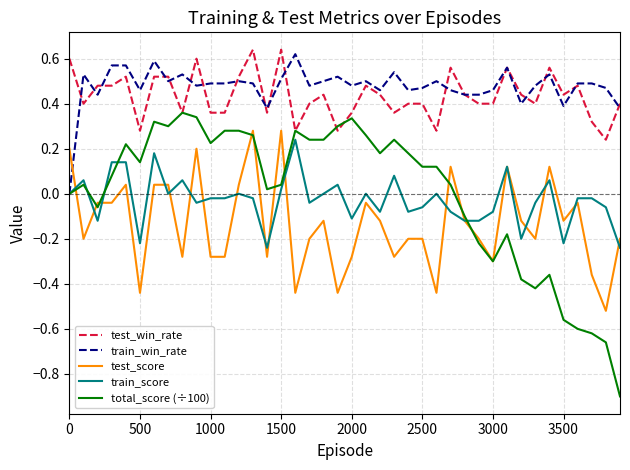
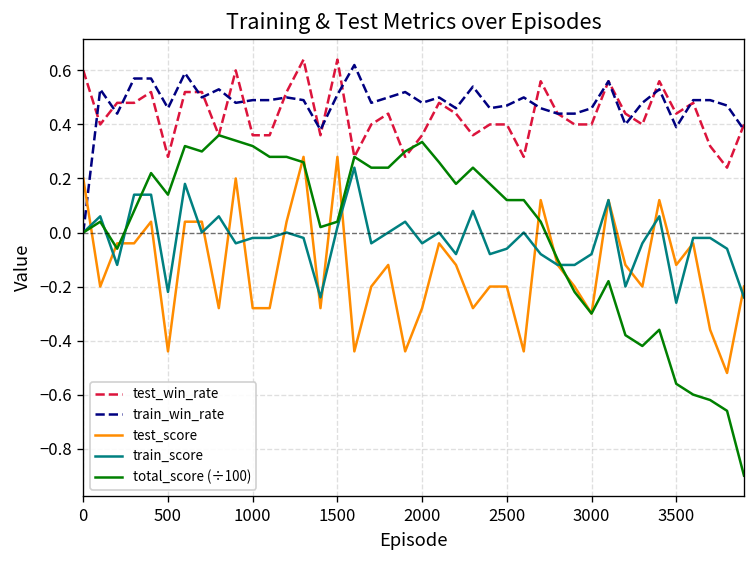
  {
    "test_win_rate": {
      "0": 0.60,
      "500": 0.28,
      "1000": 0.36,
      "1500": 0.64,
      "2000": 0.36,
      "2500": 0.40,
      "3000": 0.40,
      "3500": 0.44
    },
    "train_win_rate": {
      "500": 0.46,
      "1000": 0.49,
      "1500": 0.51,
      "2000": 0.48,
      "2500": 0.47,
      "3000": 0.46,
      "3500": 0.39
    },
    "test_score": {
      "0": 0.20,
      "500": -0.44,
      "1000": -0.28,
      "1500": 0.28,
      "2000": -0.28,
      "2500": -0.20,
      "3500": -0.12
    },
    "train_score": {
      "500": -0.22,
      "1000": -0.02,
      "1500": 0.02,
-     "2000": -0.11,
+     "2000": -0.04,
      "2500": -0.06,
      "3000": -0.08,
-     "3500": -0.22
+     "3500": -0.26
    },
    "total_score (÷100)": {
      "500": 0.14,
-     "1000": 0.23,
+     "1000": 0.32,
      "1500": 0.04,
      "2000": 0.34,
      "2500": 0.12,
      "3500": -0.56
    }
  }
